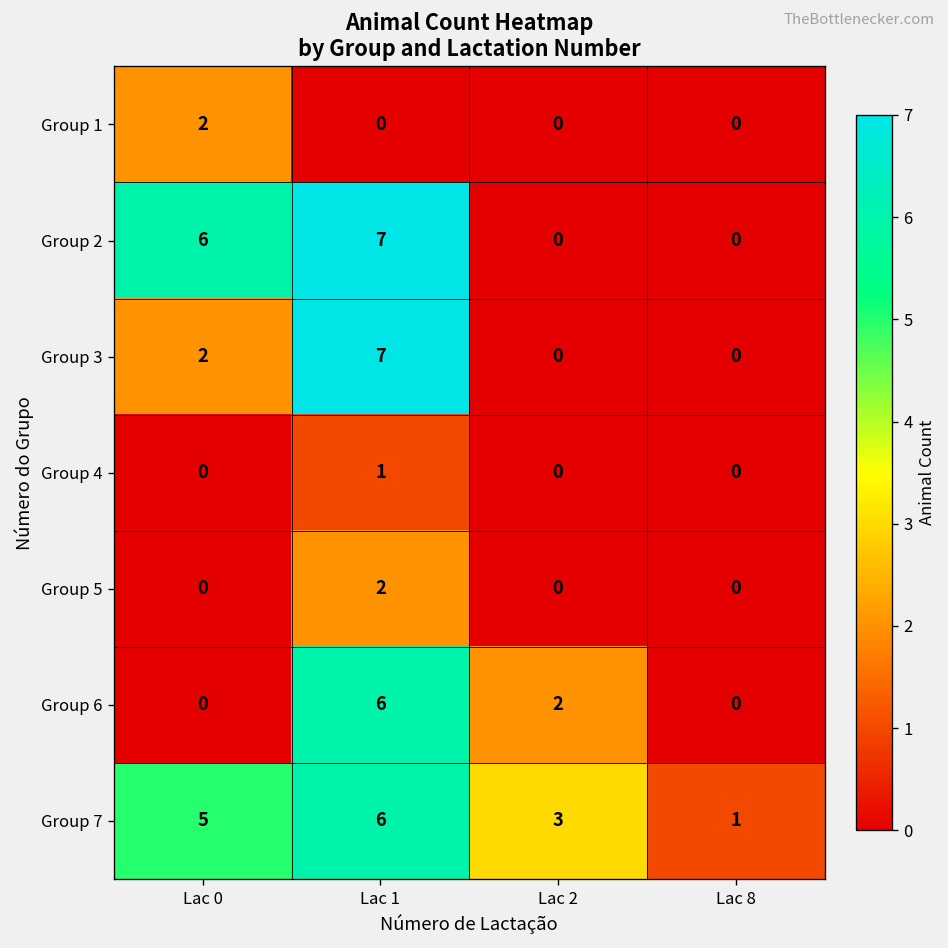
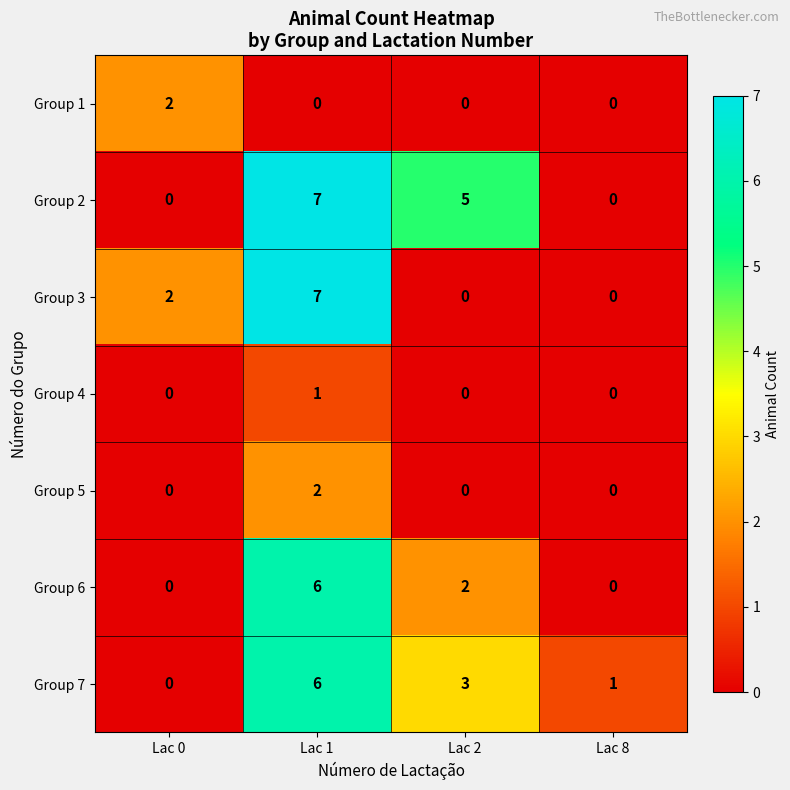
  {
    "Group 1": {
      "Lac 0": 2,
      "Lac 1": 0,
      "Lac 2": 0,
      "Lac 8": 0
    },
    "Group 2": {
-     "Lac 0": 6,
+     "Lac 0": 0,
      "Lac 1": 7,
-     "Lac 2": 0,
+     "Lac 2": 5,
      "Lac 8": 0
    },
    "Group 3": {
      "Lac 0": 2,
      "Lac 1": 7,
      "Lac 2": 0,
      "Lac 8": 0
    },
    "Group 4": {
      "Lac 0": 0,
      "Lac 1": 1,
      "Lac 2": 0,
      "Lac 8": 0
    },
    "Group 5": {
      "Lac 0": 0,
      "Lac 1": 2,
      "Lac 2": 0,
      "Lac 8": 0
    },
    "Group 6": {
      "Lac 0": 0,
      "Lac 1": 6,
      "Lac 2": 2,
      "Lac 8": 0
    },
    "Group 7": {
-     "Lac 0": 5,
+     "Lac 0": 0,
      "Lac 1": 6,
      "Lac 2": 3,
      "Lac 8": 1
    }
  }
